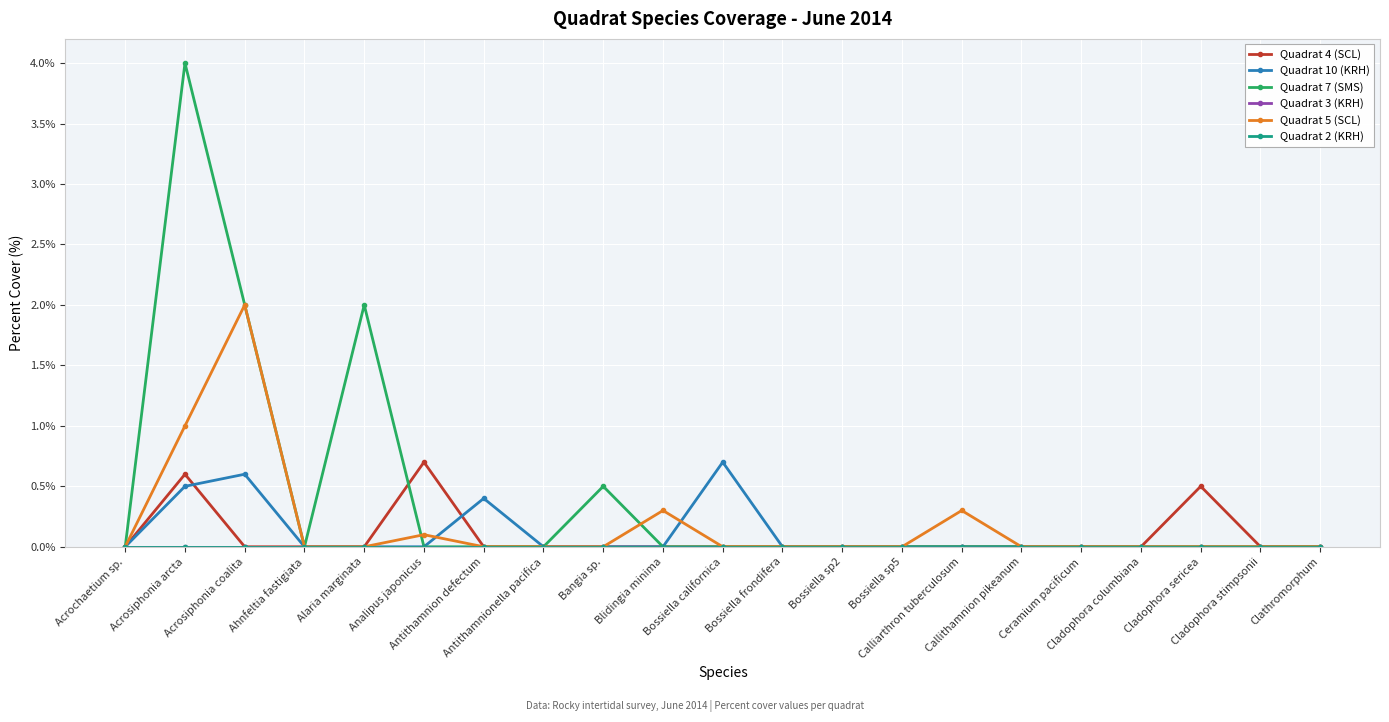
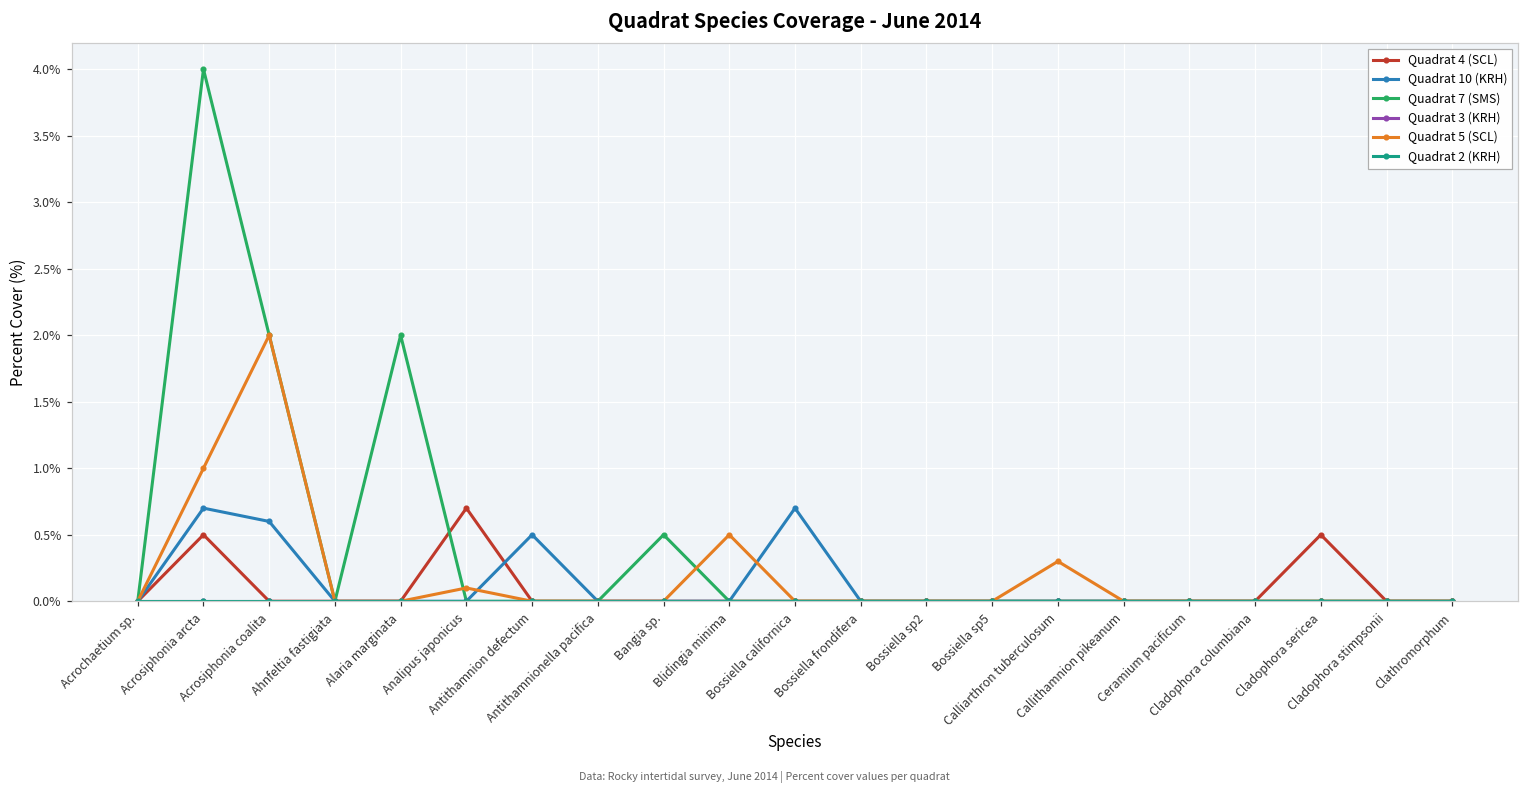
  {
    "Quadrat 4 (SCL)": {
-     "Acrosiphonia arcta": "0.6%",
+     "Acrosiphonia arcta": "0.5%",
      "Analipus japonicus": "0.7%",
      "Cladophora sericea": "0.5%"
    },
    "Quadrat 10 (KRH)": {
-     "Acrosiphonia arcta": "0.5%",
+     "Acrosiphonia arcta": "0.7%",
      "Acrosiphonia coalita": "0.6%",
-     "Antithamnion defectum": "0.4%",
+     "Antithamnion defectum": "0.5%",
      "Bossiella californica": "0.7%"
    },
    "Quadrat 5 (SCL)": {
      "Acrosiphonia arcta": "1.0%",
      "Analipus japonicus": "0.1%",
-     "Blidingia minima": "0.3%",
+     "Blidingia minima": "0.5%",
      "Calliarthron tuberculosum": "0.3%"
    }
  }
